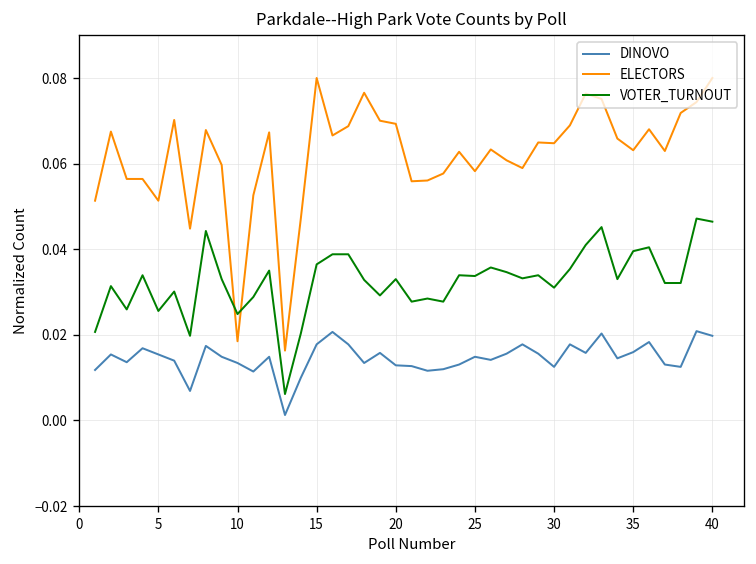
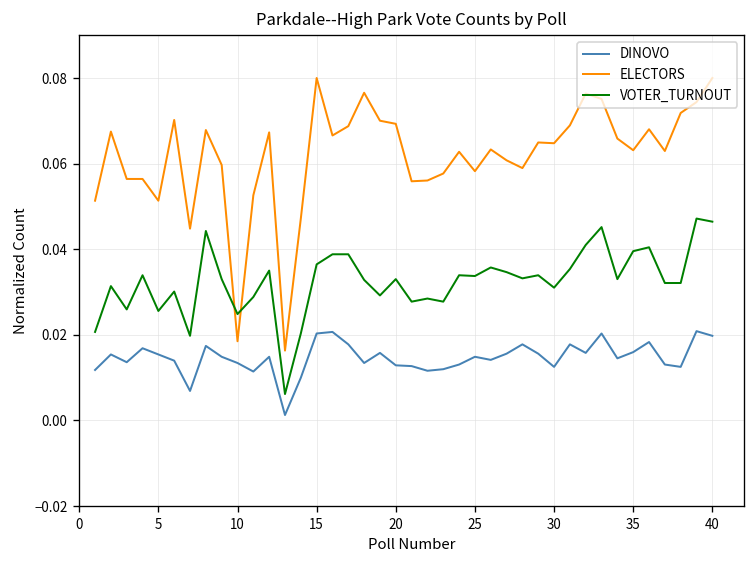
  {
    "DINOVO": {
      "5": 0.015,
      "10": 0.013,
-     "15": 0.018,
+     "15": 0.020,
      "20": 0.013,
      "25": 0.015,
      "30": 0.013,
      "35": 0.016,
      "40": 0.020
    },
    "ELECTORS": {
      "5": 0.051,
      "10": 0.019,
      "15": 0.080,
      "20": 0.069,
      "25": 0.058,
      "30": 0.065,
      "35": 0.063
    },
    "VOTER_TURNOUT": {
      "5": 0.026,
      "10": 0.025,
      "15": 0.036,
      "20": 0.033,
      "25": 0.034,
      "30": 0.031,
      "35": 0.040,
      "40": 0.046
    }
  }
